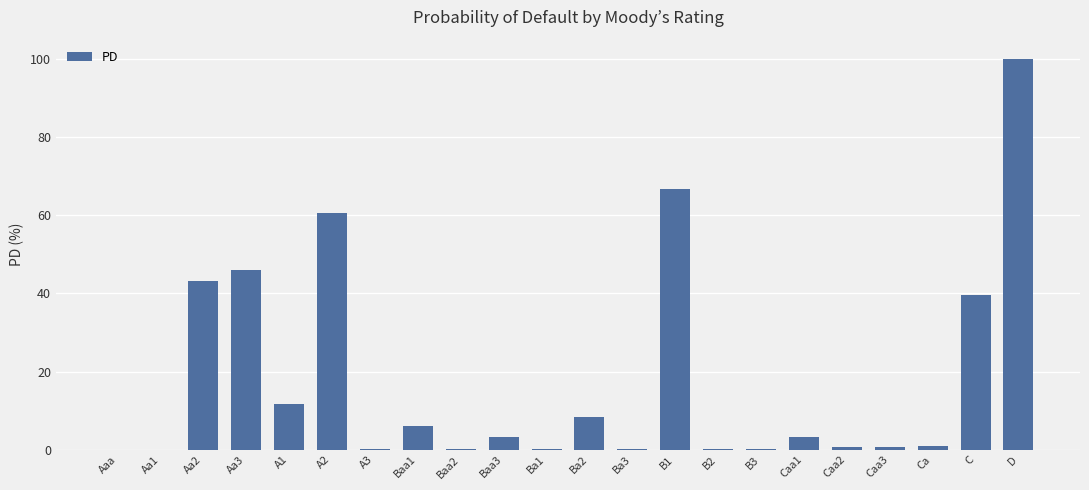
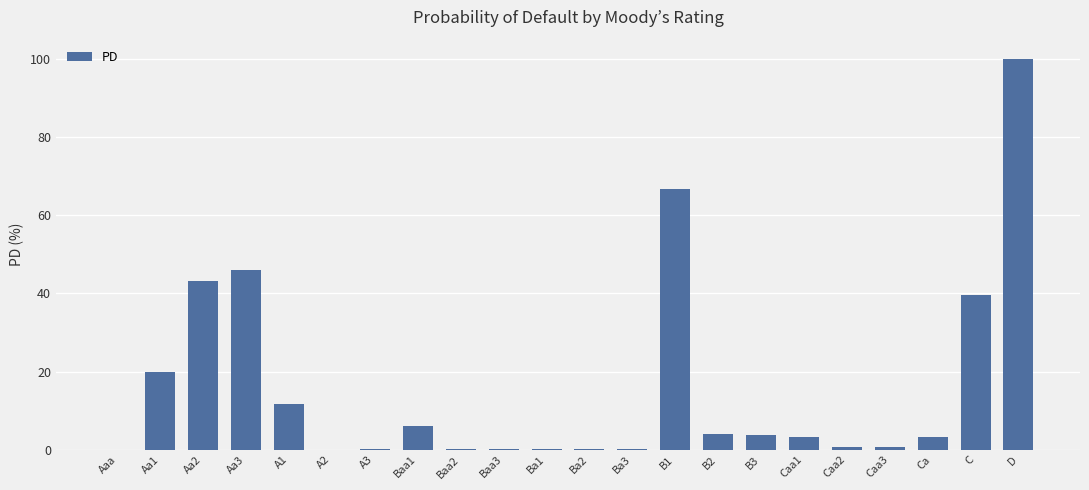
  {
-   "Aa1": 0,
+   "Aa1": 20,
    "Aa2": 43,
    "Aa3": 46,
    "A1": 12,
-   "A2": 61,
+   "A2": 0,
    "Baa1": 6,
-   "Baa3": 3,
-   "Ba2": 8,
+   "Baa3": 0,
+   "Ba2": 0,
    "B1": 67,
-   "B2": 0,
-   "B3": 0,
+   "B2": 4,
+   "B3": 4,
    "Caa1": 3,
    "Caa3": 1,
-   "Ca": 1,
+   "Ca": 3,
    "C": 40,
    "D": 100
  }
